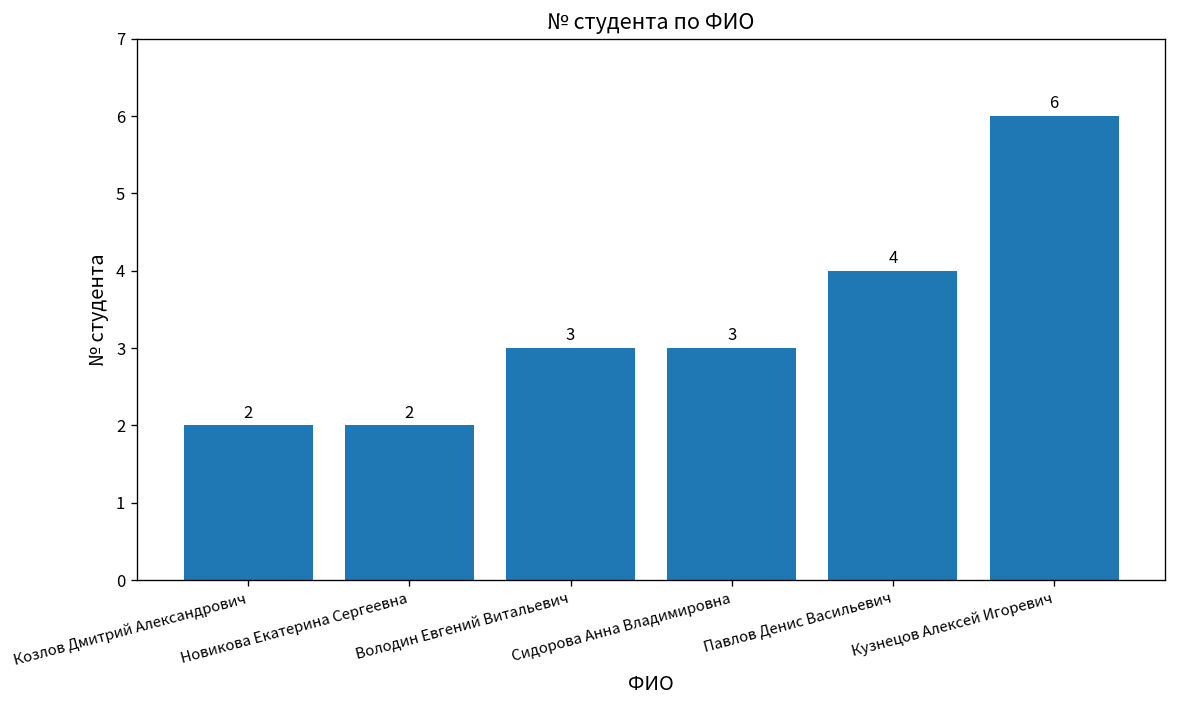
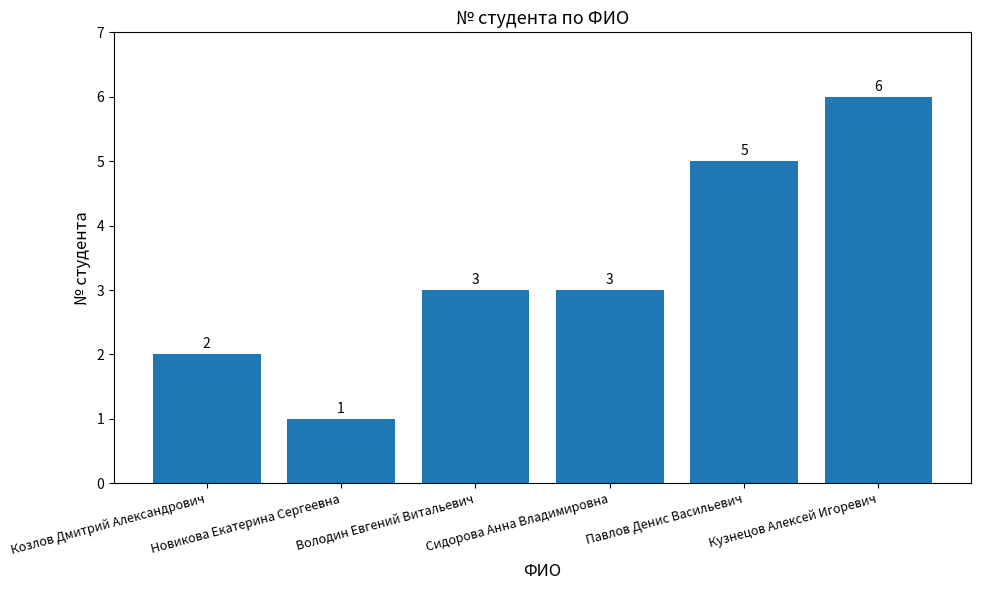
  {
    "Козлов Дмитрий Александрович": 2,
-   "Новикова Екатерина Сергеевна": 2,
+   "Новикова Екатерина Сергеевна": 1,
    "Володин Евгений Витальевич": 3,
    "Сидорова Анна Владимировна": 3,
-   "Павлов Денис Васильевич": 4,
+   "Павлов Денис Васильевич": 5,
    "Кузнецов Алексей Игоревич": 6
  }
